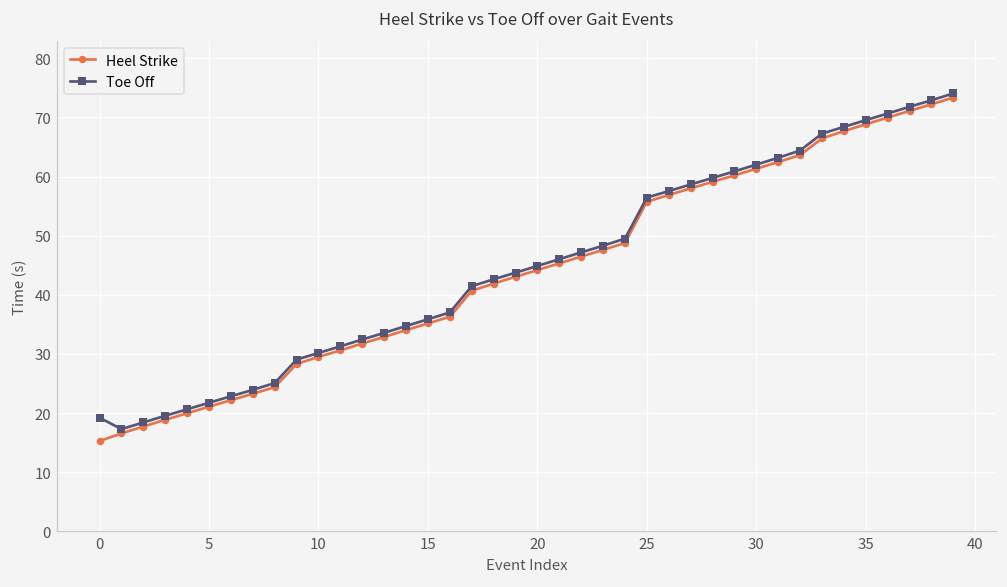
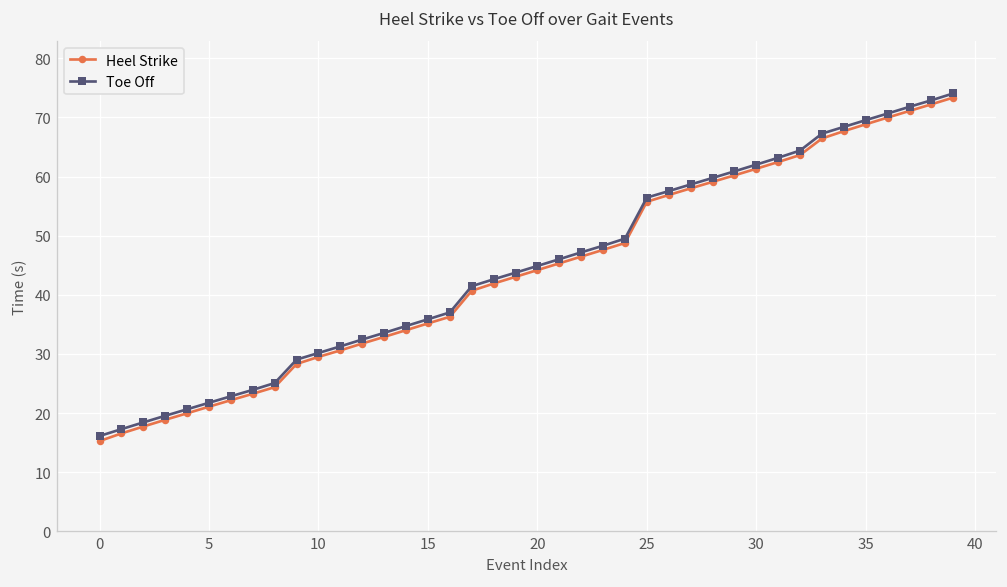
  {
    "Heel Strike": {
      "0": 15,
      "5": 21,
      "10": 30,
      "15": 35,
      "20": 44,
      "25": 56,
      "30": 61,
      "35": 69
    },
    "Toe Off": {
-     "0": 19,
+     "0": 16,
      "5": 22,
      "10": 30,
      "15": 36,
      "20": 45,
      "25": 56,
      "30": 62,
      "35": 70
    }
  }
